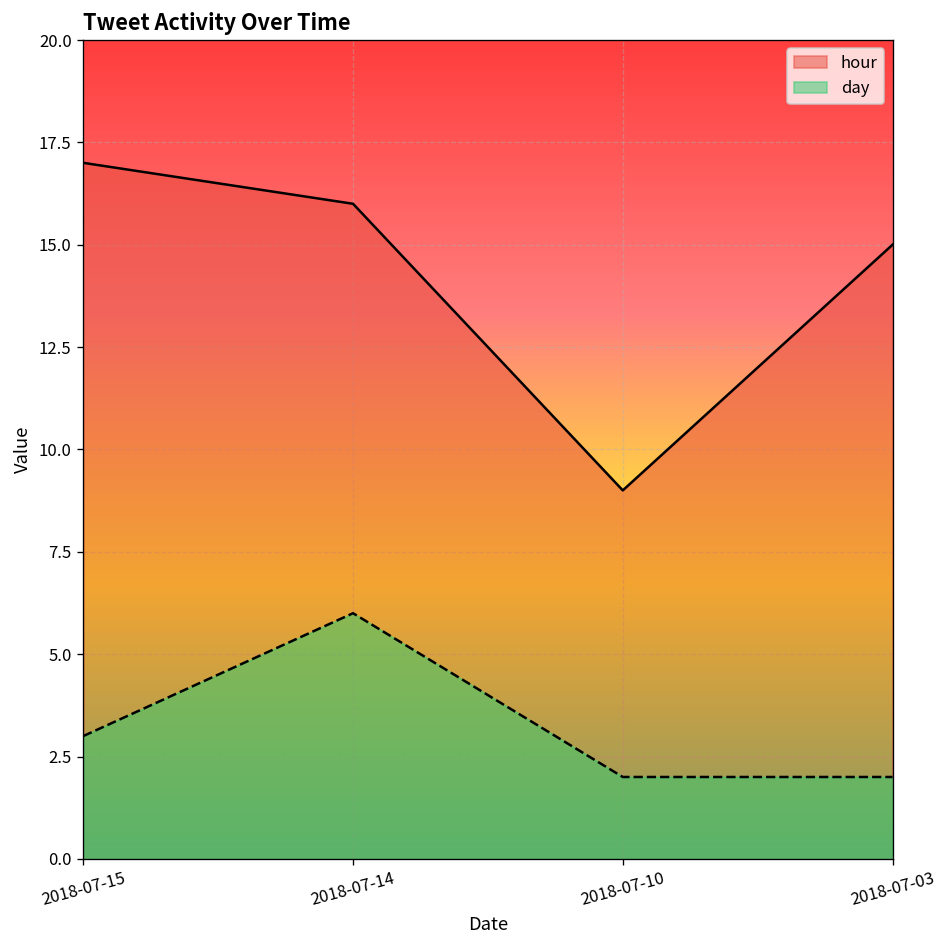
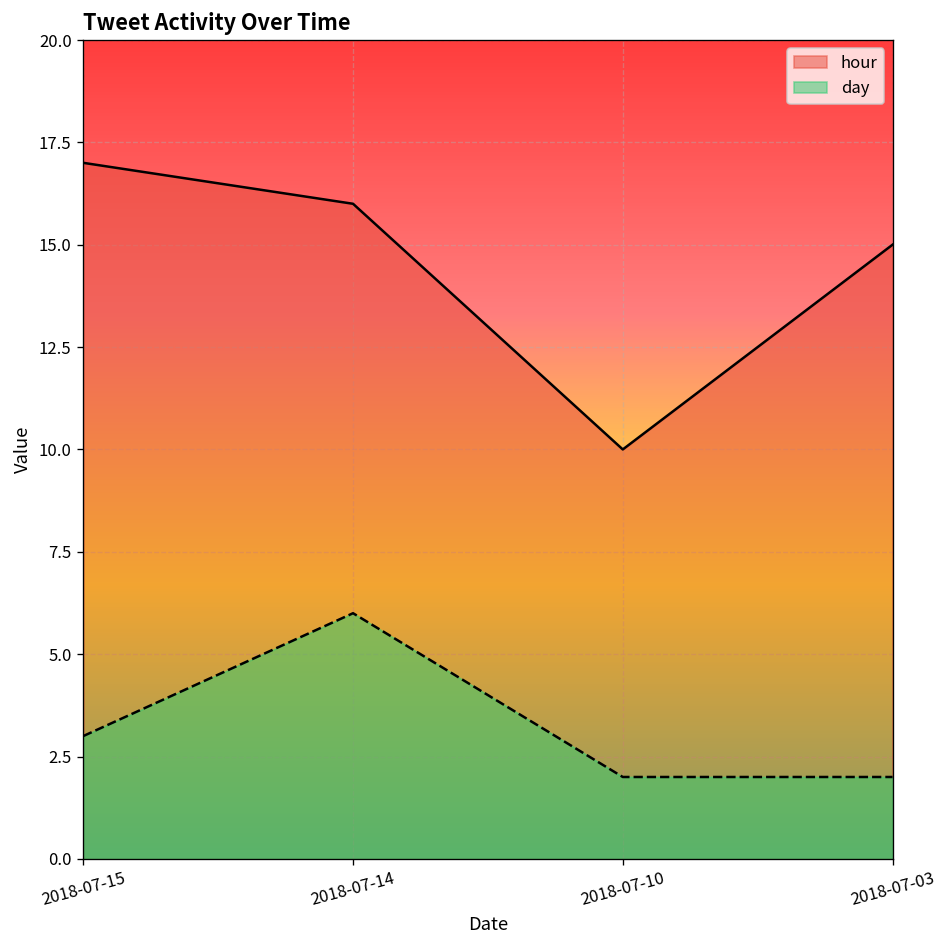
  {
    "hour": {
      "2018-07-15": 17,
      "2018-07-14": 16,
-     "2018-07-10": 9,
+     "2018-07-10": 10,
      "2018-07-03": 15
    },
    "day": {
      "2018-07-15": 3,
      "2018-07-14": 6,
      "2018-07-10": 2,
      "2018-07-03": 2
    }
  }
